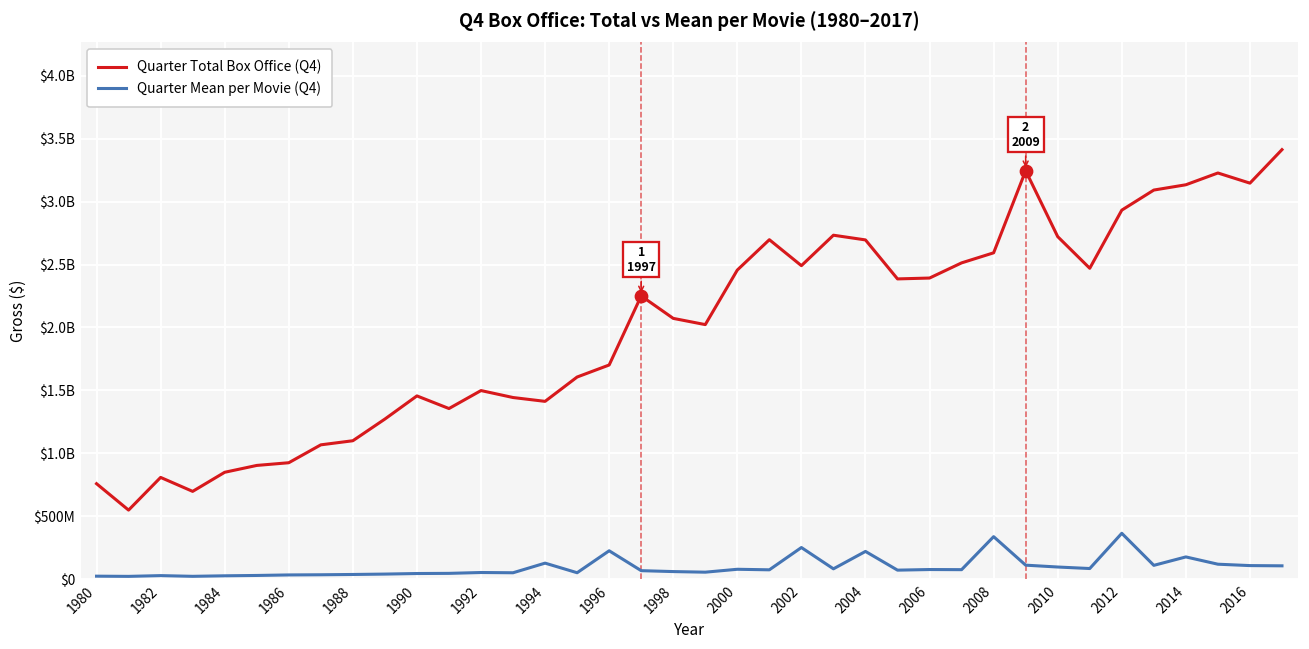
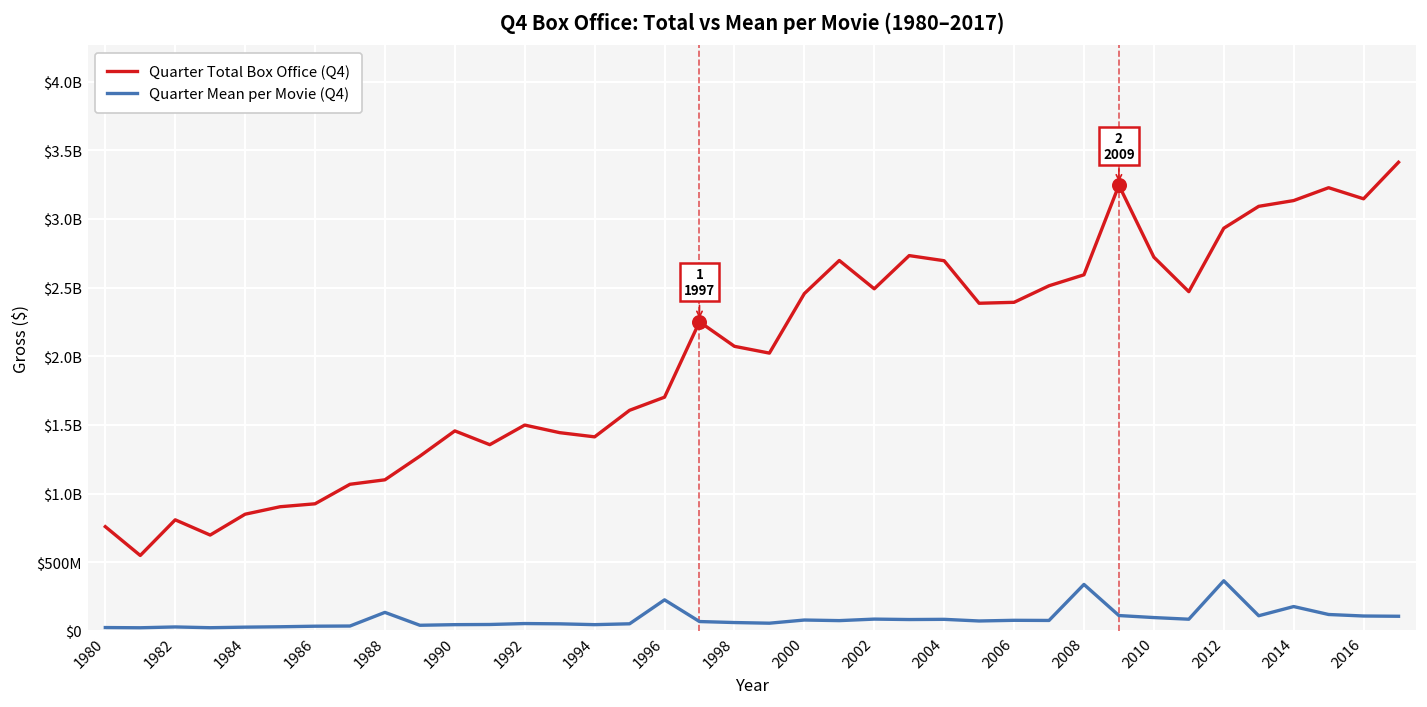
  {
    "Quarter Mean per Movie (Q4)": {
      "1980": "$20000000",
      "1982": "$30000000",
      "1984": "$30000000",
      "1986": "$30000000",
-     "1988": "$40000000",
+     "1988": "$130000000",
      "1990": "$50000000",
      "1992": "$50000000",
-     "1994": "$130000000",
+     "1994": "$50000000",
      "1996": "$230000000",
      "1998": "$60000000",
      "2000": "$80000000",
-     "2002": "$250000000",
-     "2004": "$220000000",
+     "2002": "$90000000",
+     "2004": "$80000000",
      "2006": "$80000000",
      "2008": "$340000000",
      "2010": "$100000000",
      "2012": "$370000000",
      "2014": "$180000000",
      "2016": "$110000000"
    }
  }
